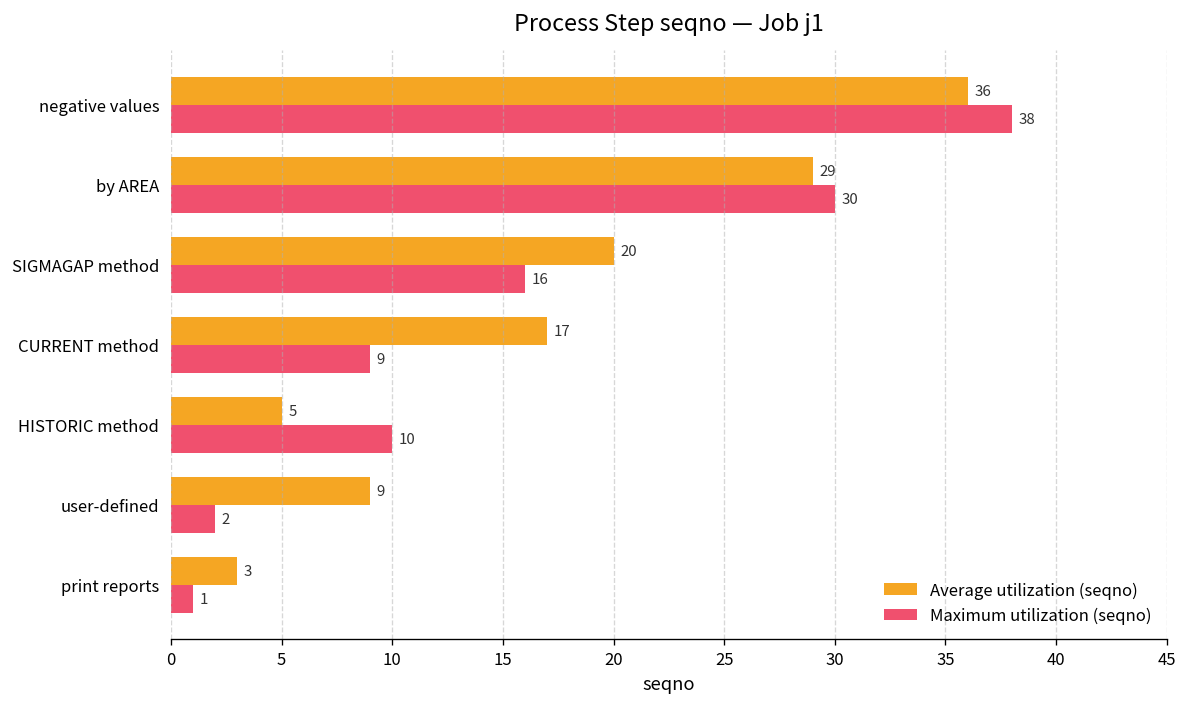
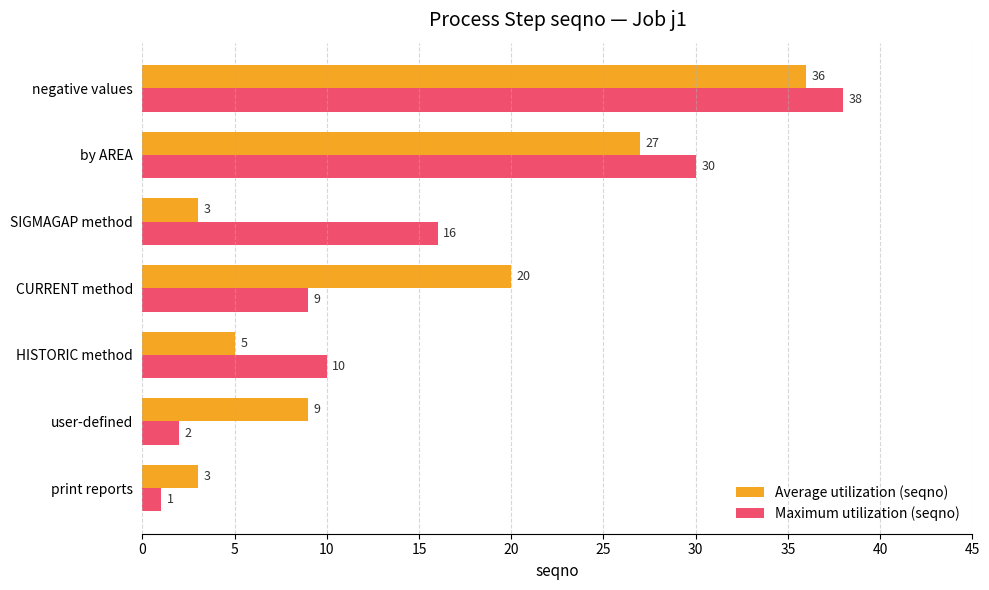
  {
    "Average utilization (seqno)": {
      "negative values": 36,
-     "by AREA": 29,
-     "SIGMAGAP method": 20,
-     "CURRENT method": 17,
+     "by AREA": 27,
+     "SIGMAGAP method": 3,
+     "CURRENT method": 20,
      "HISTORIC method": 5,
      "user-defined": 9,
      "print reports": 3
    },
    "Maximum utilization (seqno)": {
      "negative values": 38,
      "by AREA": 30,
      "SIGMAGAP method": 16,
      "CURRENT method": 9,
      "HISTORIC method": 10,
      "user-defined": 2,
      "print reports": 1
    }
  }
